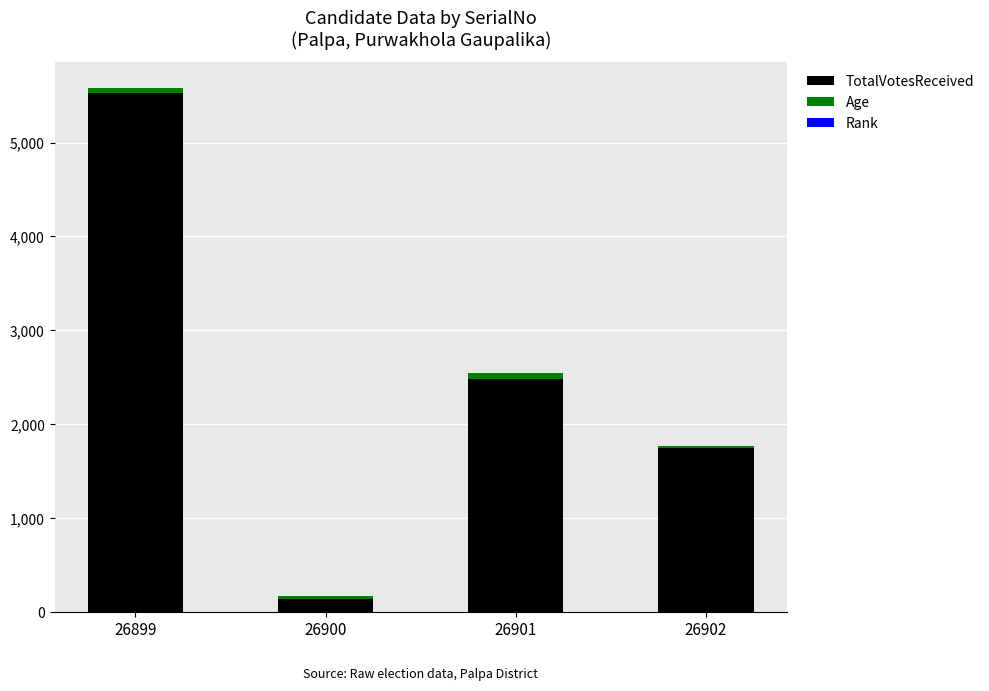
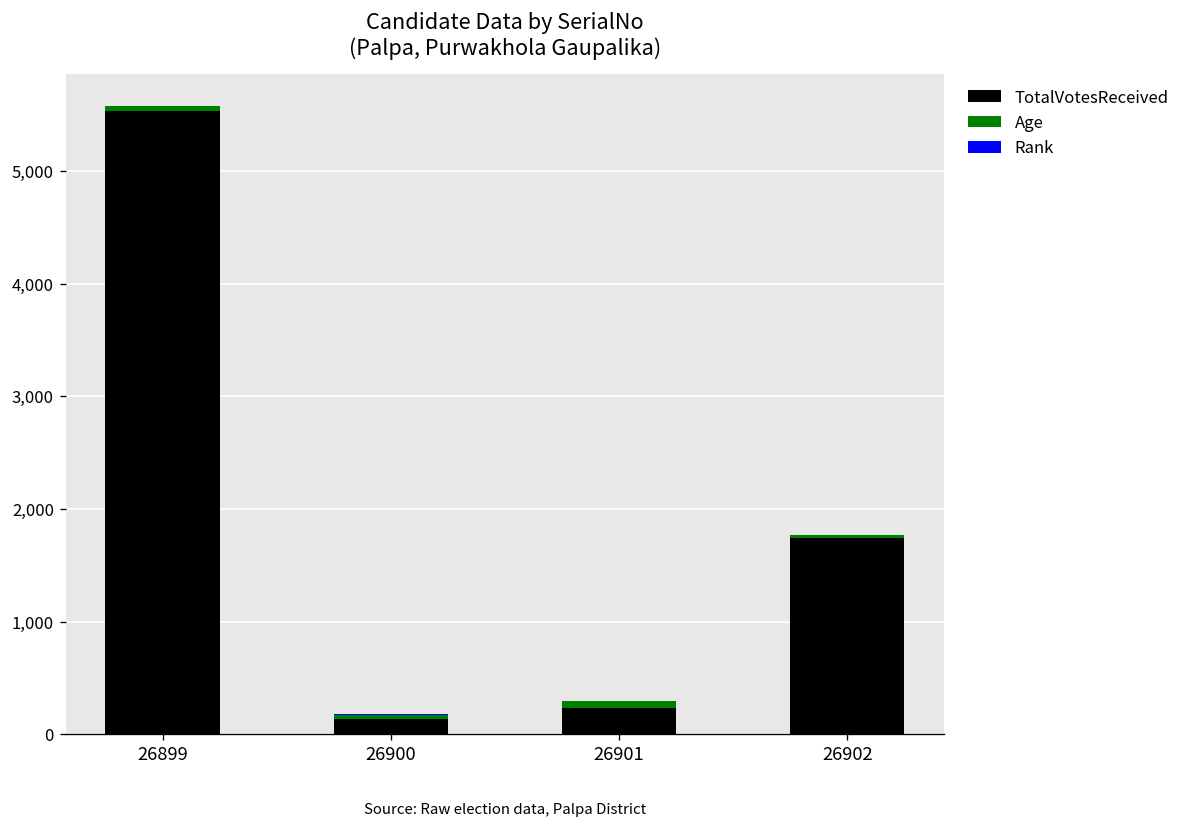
  {
    "TotalVotesReceived": {
      "26899": "5,500",
      "26900": "100",
-     "26901": "2,500",
+     "26901": "200",
      "26902": "1,700"
    },
    "Age": {
      "26899": "0",
      "26900": "0",
      "26901": "100"
    }
  }
